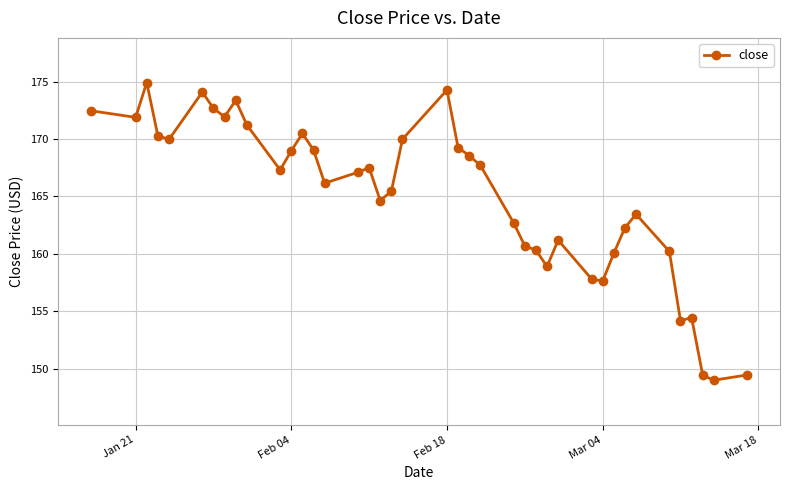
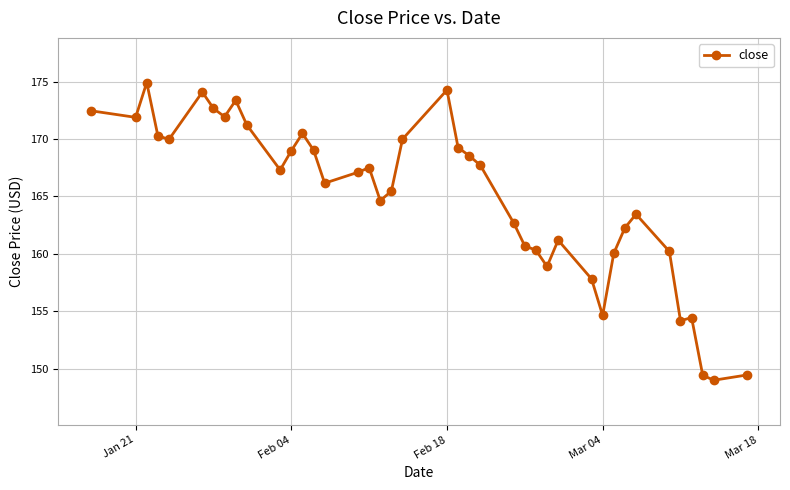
  {
    "Jan 21": 171.9,
    "Feb 04": 169.0,
    "Feb 18": 174.3,
-   "Mar 04": 157.6
+   "Mar 04": 154.6
  }
